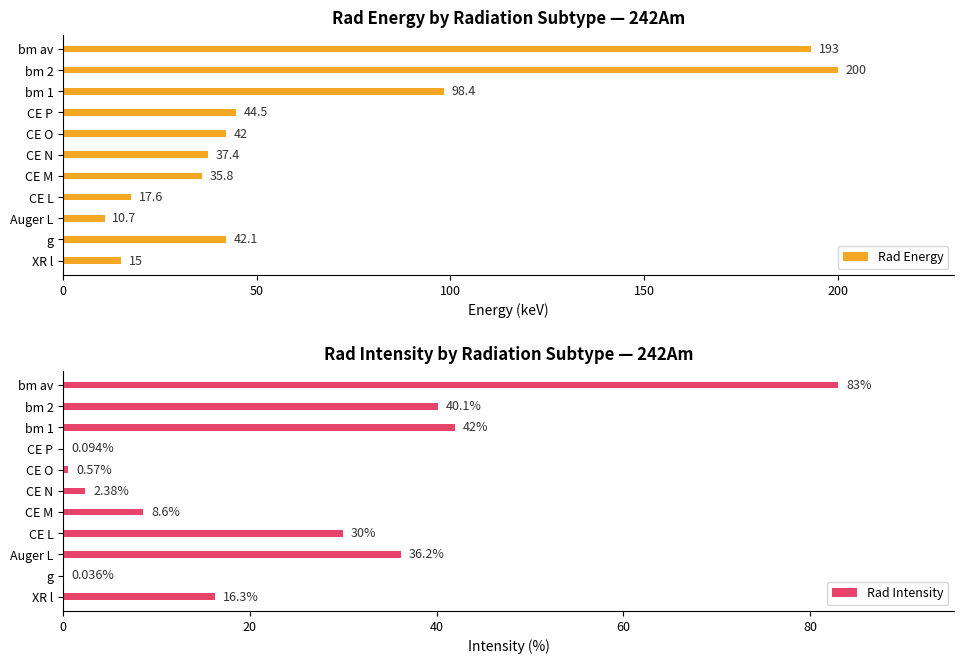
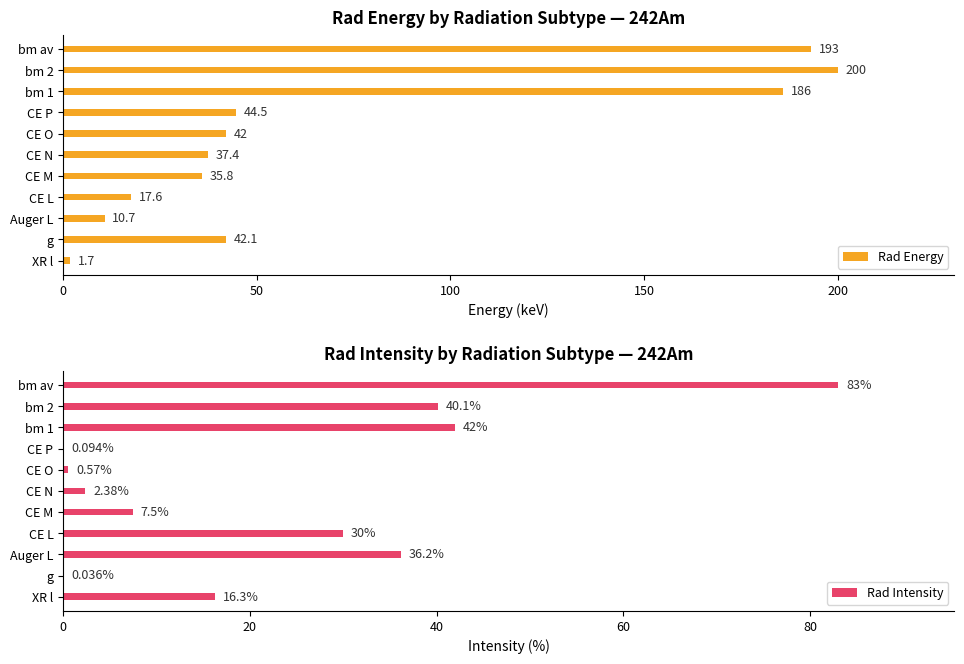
  {
    "Rad Energy by Radiation Subtype — 242Am": {
      "bm av": "193",
      "bm 2": "200",
-     "bm 1": "98.4",
+     "bm 1": "186",
      "CE P": "44.5",
      "CE O": "42",
      "CE N": "37.4",
      "CE M": "35.8",
      "CE L": "17.6",
      "Auger L": "10.7",
      "g": "42.1",
-     "XR l": "15"
+     "XR l": "1.7"
    },
    "Rad Intensity by Radiation Subtype — 242Am": {
      "bm av": "83%",
      "bm 2": "40.1%",
      "bm 1": "42%",
      "CE P": "0.094%",
      "CE O": "0.57%",
      "CE N": "2.38%",
-     "CE M": "8.6%",
+     "CE M": "7.5%",
      "CE L": "30%",
      "Auger L": "36.2%",
      "g": "0.036%",
      "XR l": "16.3%"
    }
  }
